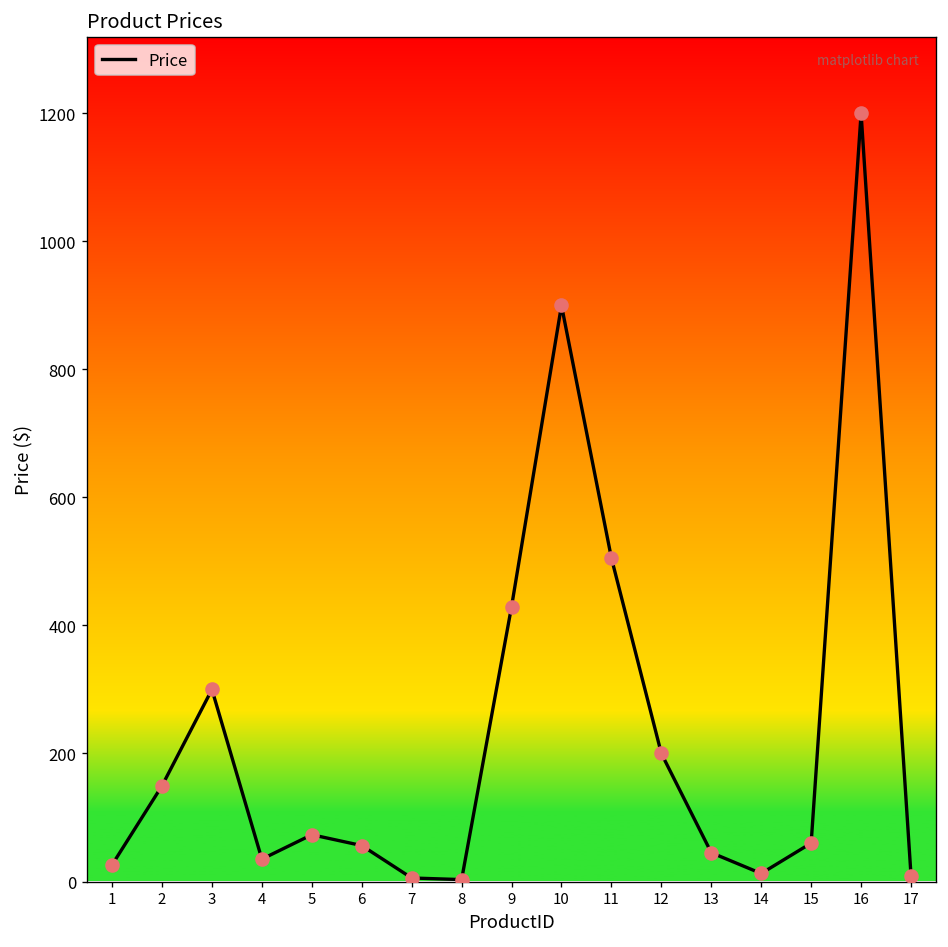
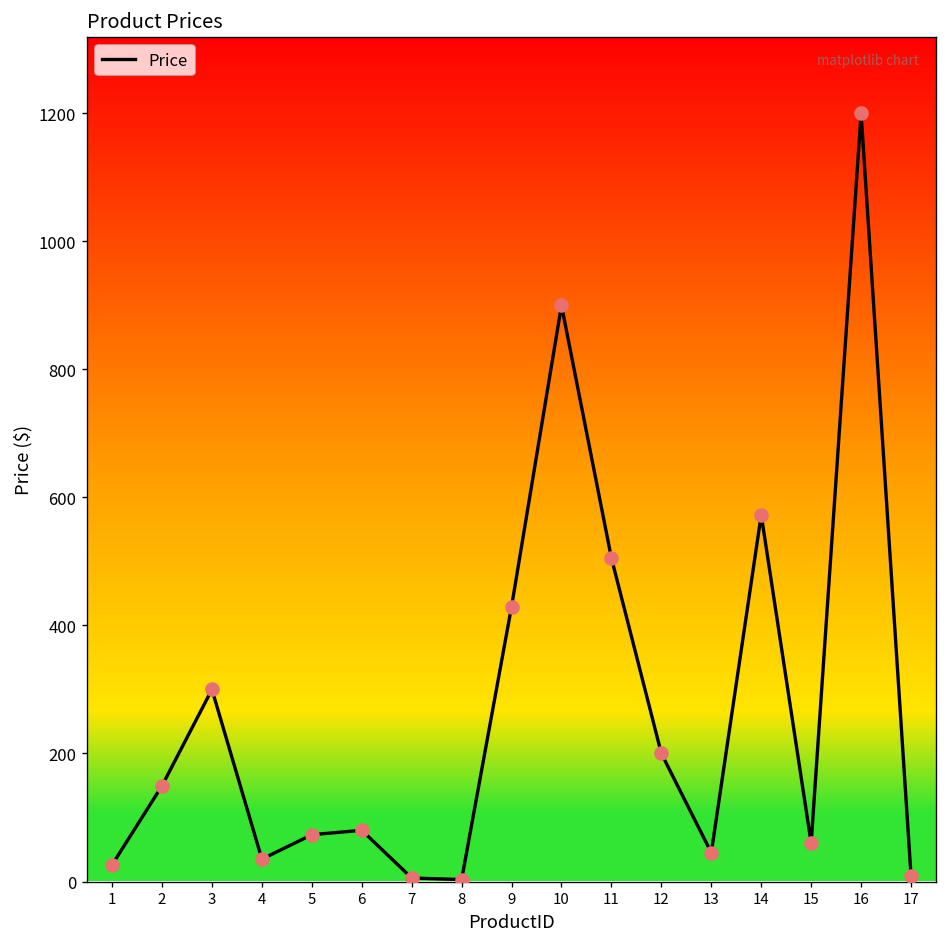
  {
    "1": 30,
    "2": 150,
    "3": 300,
    "4": 30,
    "5": 70,
-   "6": 60,
+   "6": 80,
    "7": 10,
    "8": 0,
    "9": 430,
    "10": 900,
    "11": 510,
    "12": 200,
    "13": 50,
-   "14": 10,
+   "14": 570,
    "15": 60,
    "16": 1200,
    "17": 10
  }
